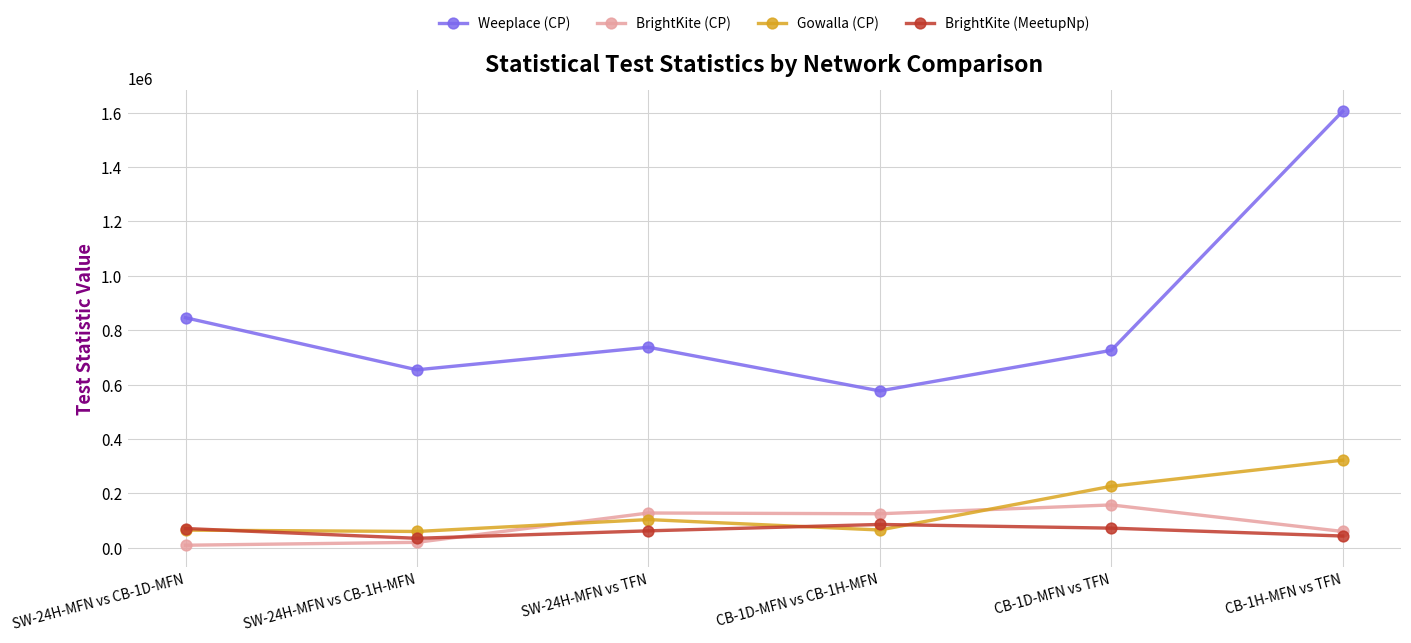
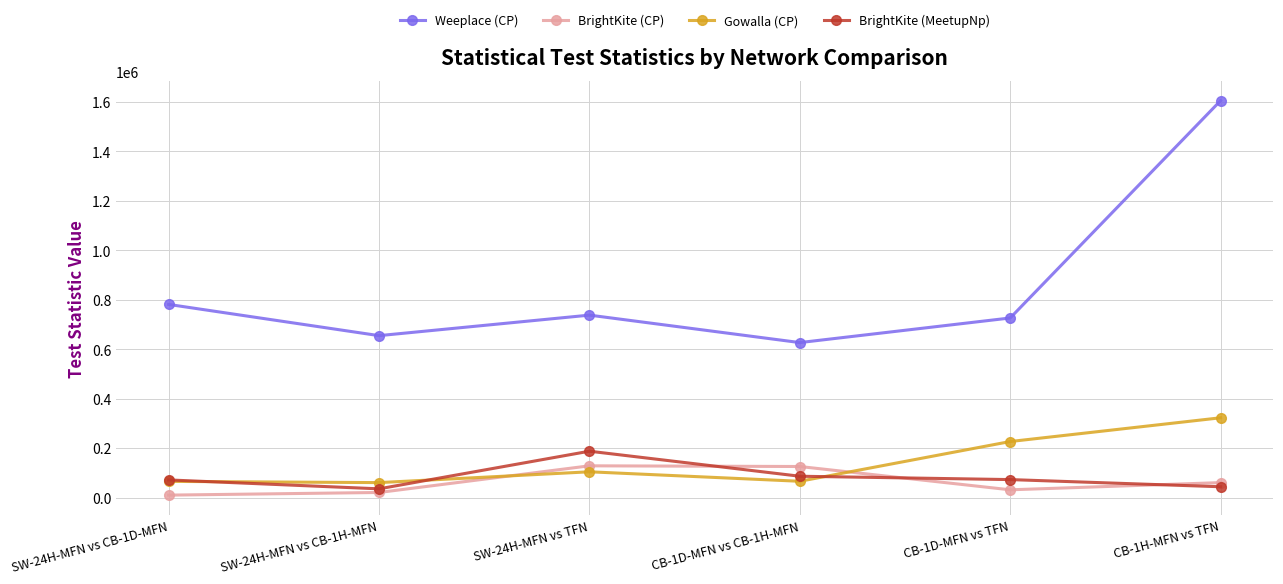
  {
    "Weeplace (CP)": {
-     "SW-24H-MFN vs CB-1D-MFN": 850000,
+     "SW-24H-MFN vs CB-1D-MFN": 780000,
      "SW-24H-MFN vs CB-1H-MFN": 650000,
      "SW-24H-MFN vs TFN": 740000,
-     "CB-1D-MFN vs CB-1H-MFN": 580000,
+     "CB-1D-MFN vs CB-1H-MFN": 630000,
      "CB-1D-MFN vs TFN": 730000,
      "CB-1H-MFN vs TFN": 1600000
    },
    "BrightKite (CP)": {
      "SW-24H-MFN vs CB-1D-MFN": 10000,
      "SW-24H-MFN vs CB-1H-MFN": 20000,
      "SW-24H-MFN vs TFN": 130000,
      "CB-1D-MFN vs CB-1H-MFN": 130000,
-     "CB-1D-MFN vs TFN": 160000,
+     "CB-1D-MFN vs TFN": 30000,
      "CB-1H-MFN vs TFN": 60000
    },
    "Gowalla (CP)": {
      "SW-24H-MFN vs CB-1H-MFN": 60000,
      "SW-24H-MFN vs TFN": 100000,
      "CB-1D-MFN vs CB-1H-MFN": 70000,
      "CB-1D-MFN vs TFN": 230000,
      "CB-1H-MFN vs TFN": 320000
    },
    "BrightKite (MeetupNp)": {
      "SW-24H-MFN vs CB-1H-MFN": 40000,
-     "SW-24H-MFN vs TFN": 60000,
+     "SW-24H-MFN vs TFN": 190000,
      "CB-1D-MFN vs CB-1H-MFN": 90000,
      "CB-1D-MFN vs TFN": 70000,
      "CB-1H-MFN vs TFN": 40000
    }
  }
